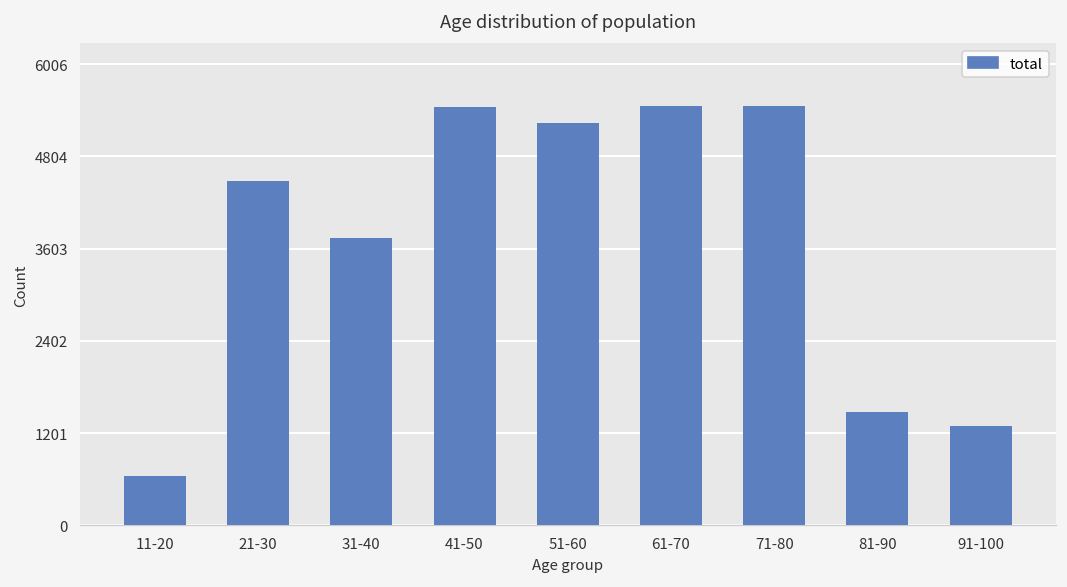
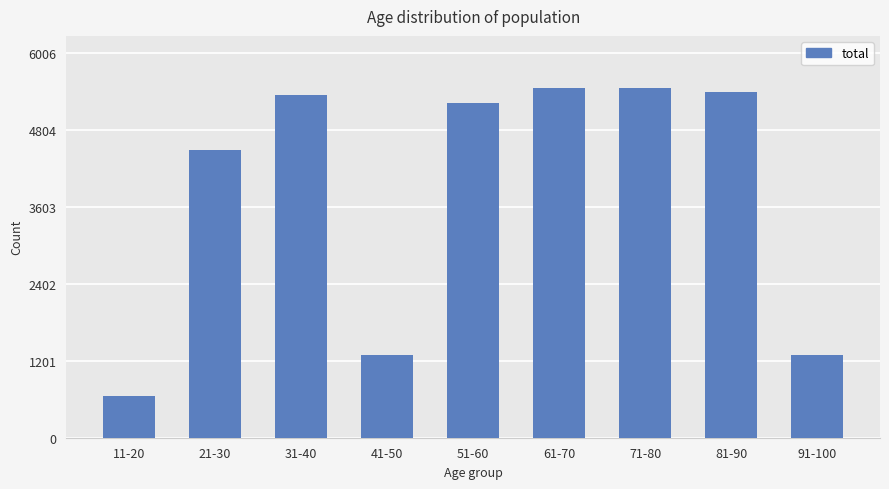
  {
    "11-20": 600,
    "21-30": 4500,
-   "31-40": 3700,
-   "41-50": 5500,
+   "31-40": 5400,
+   "41-50": 1300,
    "51-60": 5200,
    "61-70": 5500,
    "71-80": 5500,
-   "81-90": 1500,
+   "81-90": 5400,
    "91-100": 1300
  }
